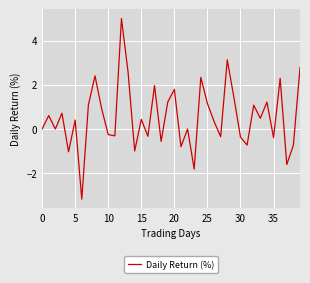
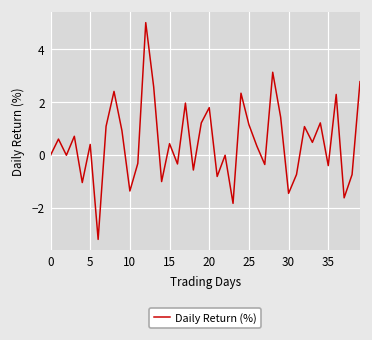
  {
    "0": 0.0,
    "5": 0.4,
-   "10": -0.3,
+   "10": -1.4,
    "15": 0.4,
    "20": 1.8,
    "25": 1.2,
-   "30": -0.4,
+   "30": -1.4,
    "35": -0.4
  }
